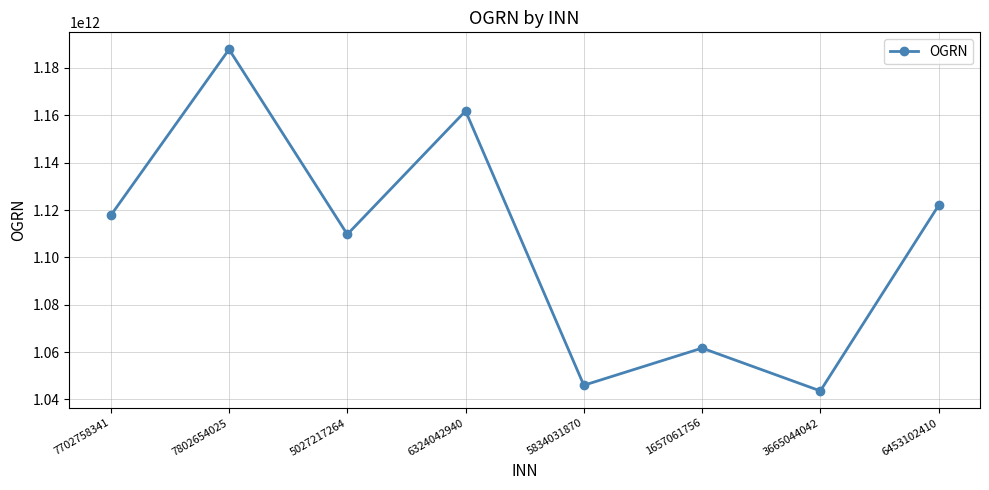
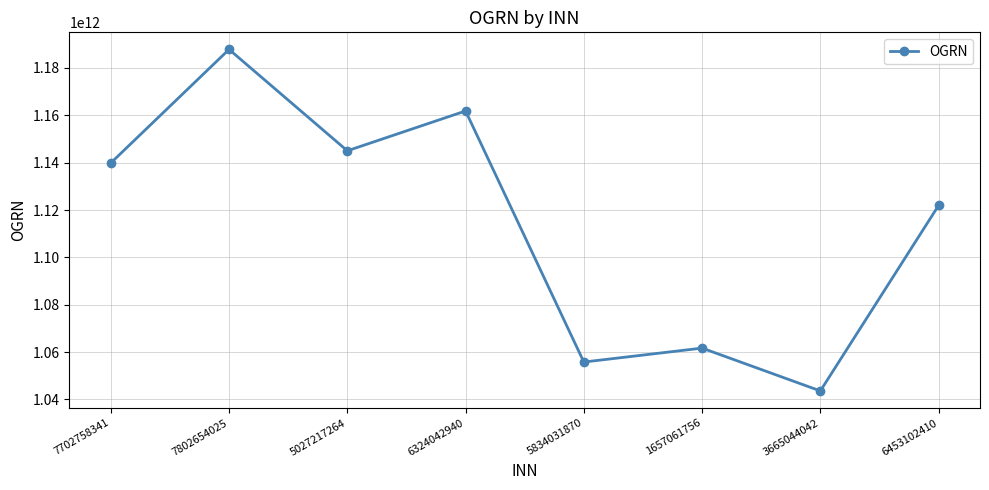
  {
-   "7702758341": 1118000000000,
+   "7702758341": 1140000000000,
    "7802654025": 1188000000000,
-   "5027217264": 1110000000000,
+   "5027217264": 1145000000000,
    "6324042940": 1162000000000,
-   "5834031870": 1046000000000,
+   "5834031870": 1056000000000,
    "1657061756": 1062000000000,
    "3665044042": 1044000000000,
    "6453102410": 1122000000000
  }
